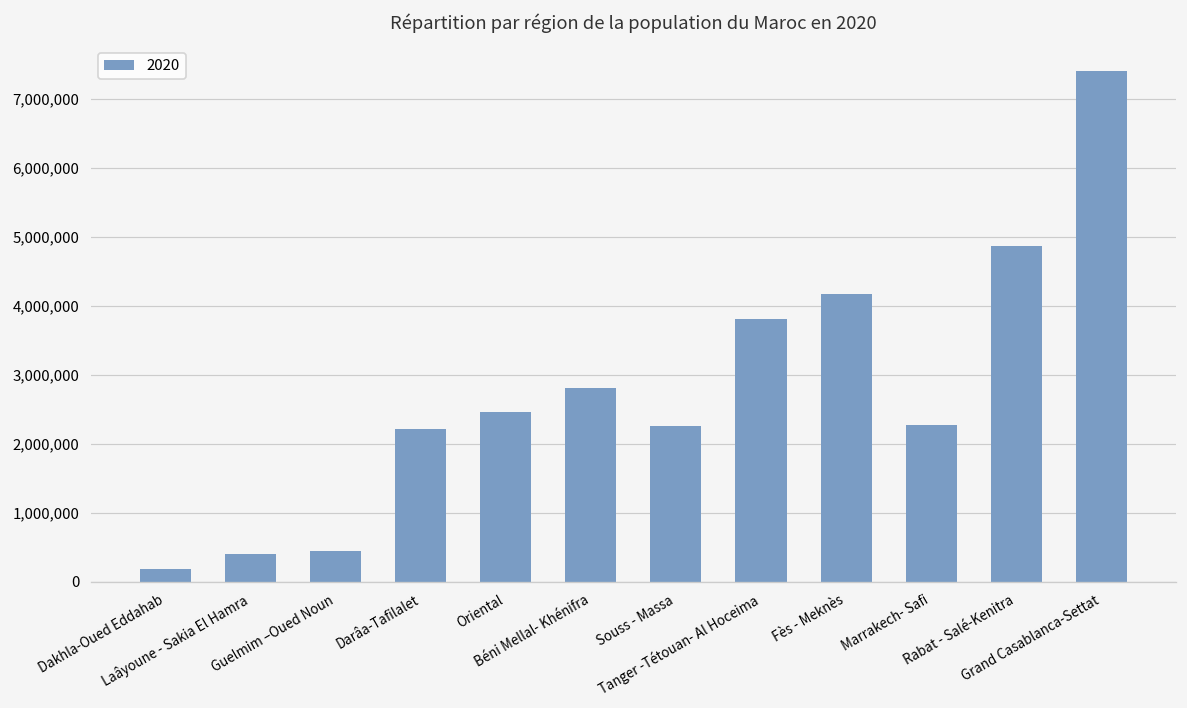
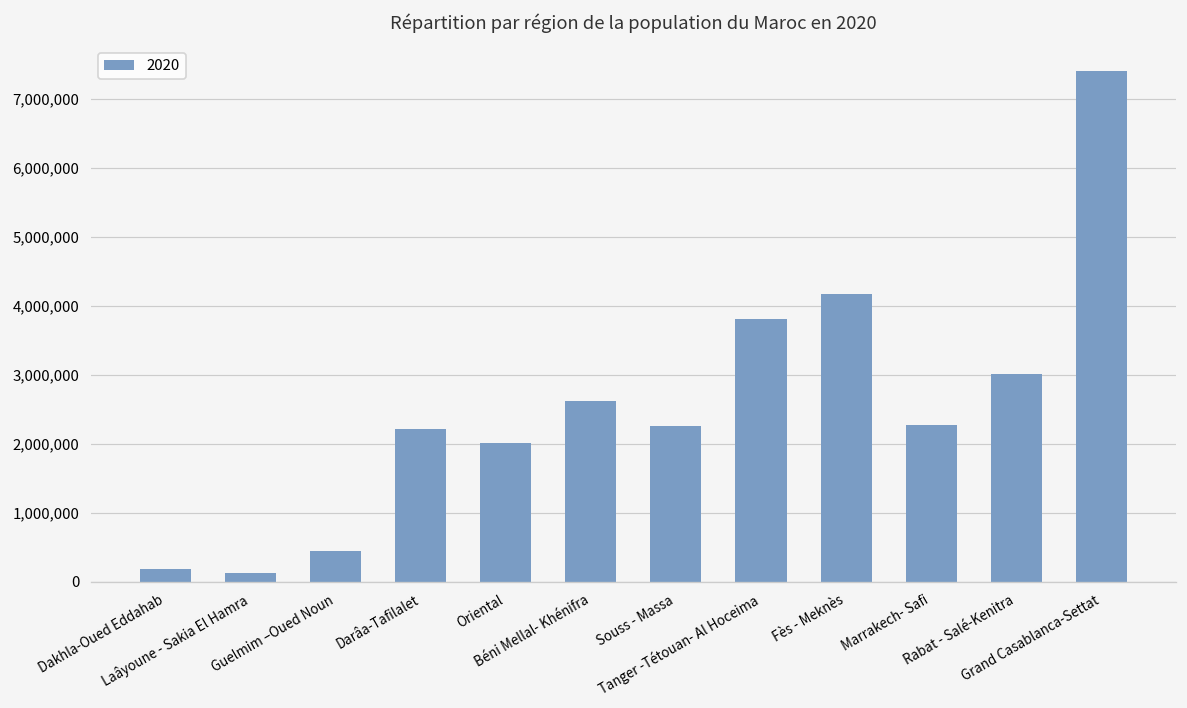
  {
    "Dakhla-Oued Eddahab": "200,000",
-   "Laâyoune - Sakia El Hamra": "400,000",
+   "Laâyoune - Sakia El Hamra": "100,000",
    "Guelmim –Oued Noun": "400,000",
    "Darâa-Tafilalet": "2,200,000",
-   "Oriental": "2,500,000",
-   "Béni Mellal- Khénifra": "2,800,000",
+   "Oriental": "2,000,000",
+   "Béni Mellal- Khénifra": "2,600,000",
    "Souss - Massa": "2,300,000",
    "Tanger -Tétouan- Al Hoceima": "3,800,000",
    "Fès - Meknès": "4,200,000",
    "Marrakech- Safi": "2,300,000",
-   "Rabat - Salé-Kenitra": "4,900,000",
+   "Rabat - Salé-Kenitra": "3,000,000",
    "Grand Casablanca-Settat": "7,400,000"
  }
